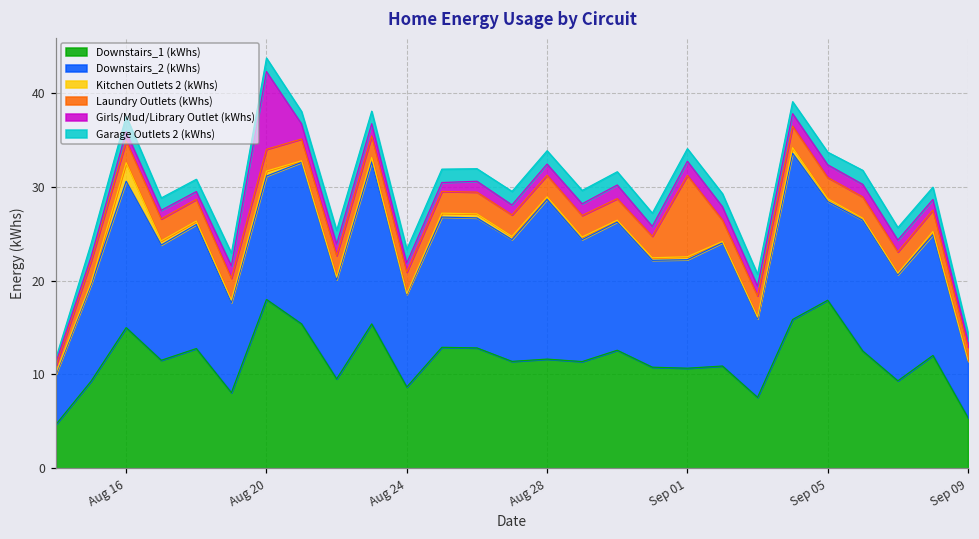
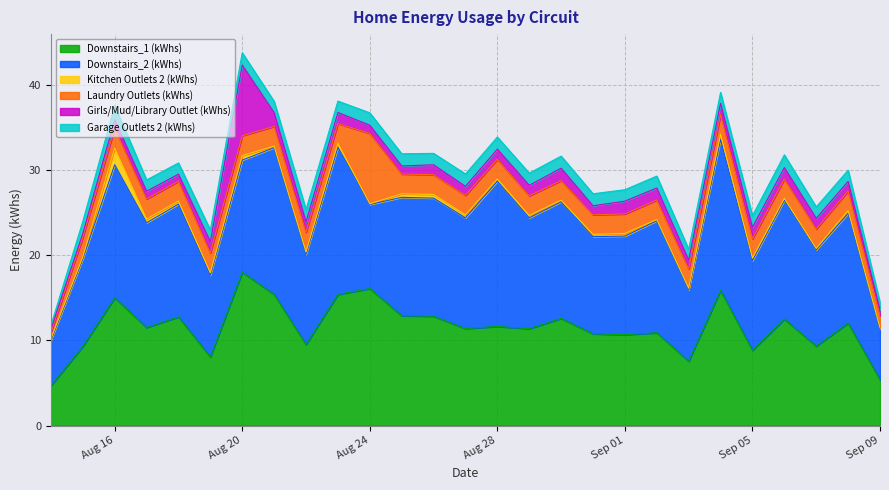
  {
    "Downstairs_1 (kWhs)": {
      "Aug 16": 15,
      "Aug 20": 18,
-     "Aug 24": 9,
+     "Aug 24": 16,
      "Aug 28": 12,
      "Sep 01": 11,
-     "Sep 05": 18,
+     "Sep 05": 9,
      "Sep 09": 5
    },
    "Downstairs_2 (kWhs)": {
      "Aug 16": 16,
      "Aug 20": 13,
      "Sep 01": 12
    },
    "Kitchen Outlets 2 (kWhs)": {
      "Aug 16": 2,
      "Aug 20": 1,
      "Sep 01": 0
    },
    "Laundry Outlets (kWhs)": {
      "Aug 20": 2,
-     "Aug 24": 2,
+     "Aug 24": 8,
      "Aug 28": 2,
-     "Sep 01": 9,
+     "Sep 01": 2,
      "Sep 05": 2,
      "Sep 09": 1
    },
    "Girls/Mud/Library Outlet (kWhs)": {
      "Aug 20": 8,
      "Aug 24": 1,
      "Aug 28": 1,
      "Sep 01": 2,
      "Sep 05": 1,
      "Sep 09": 1
    },
    "Garage Outlets 2 (kWhs)": {
      "Aug 20": 1,
      "Aug 24": 1,
      "Aug 28": 1,
      "Sep 01": 1,
      "Sep 05": 1,
      "Sep 09": 1
    }
  }
